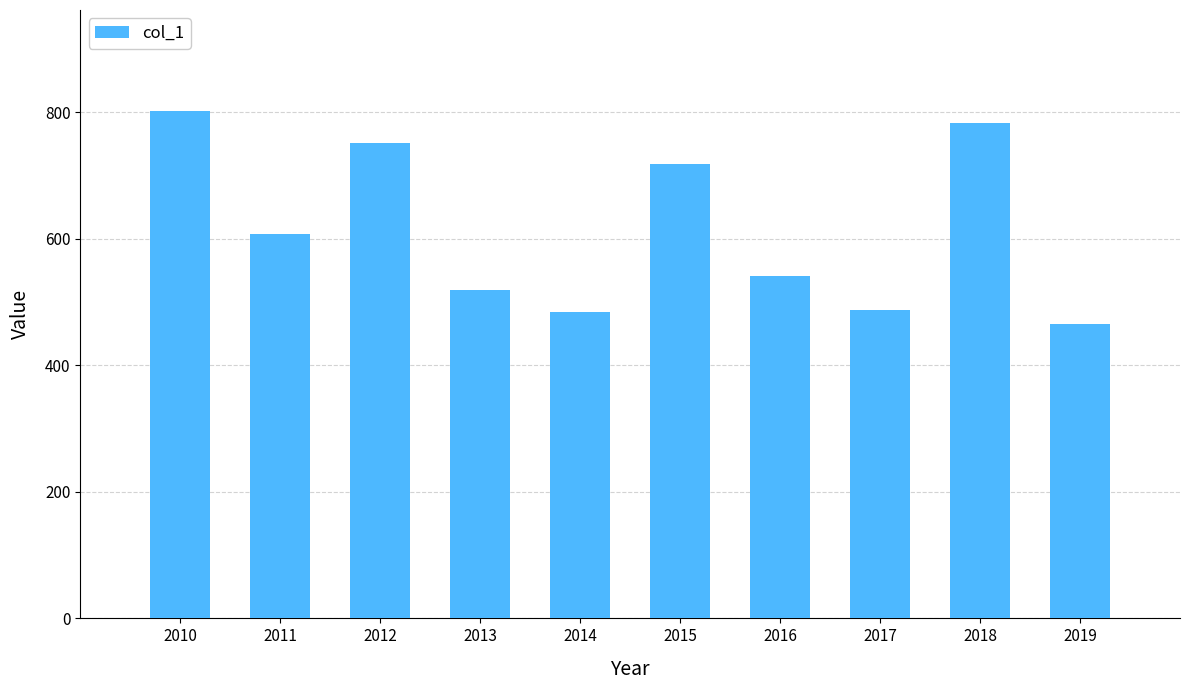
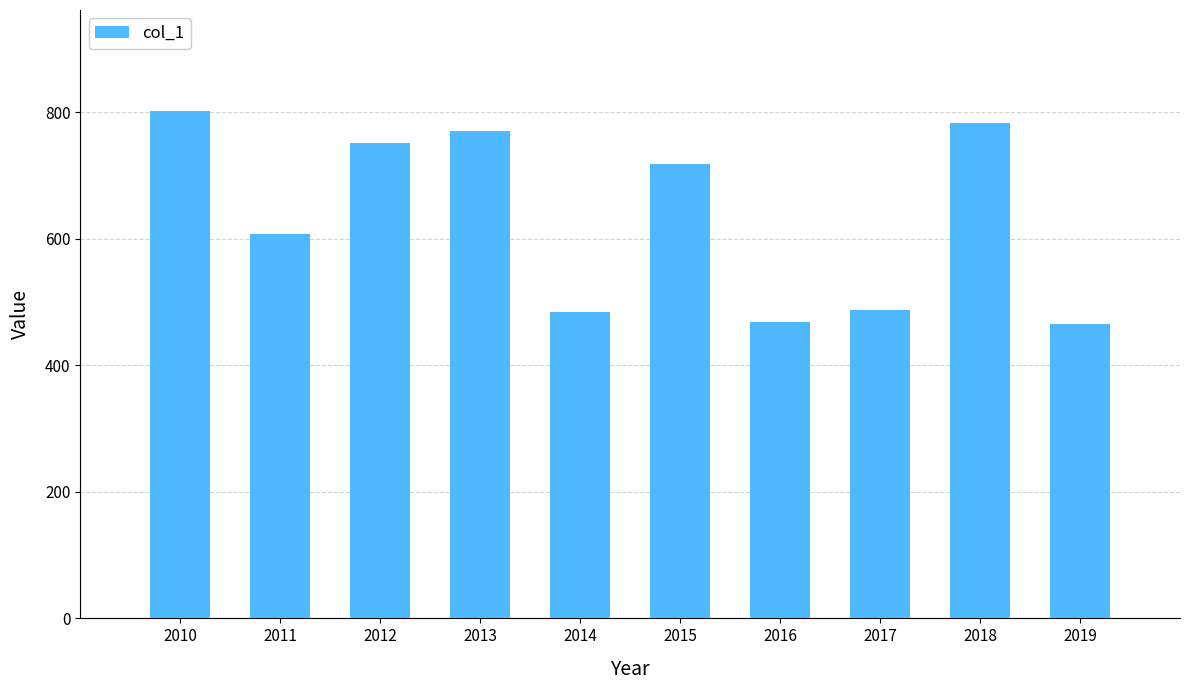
  {
    "2010": 800,
    "2011": 610,
    "2012": 750,
-   "2013": 520,
+   "2013": 770,
    "2014": 490,
    "2015": 720,
-   "2016": 540,
+   "2016": 470,
    "2017": 490,
    "2018": 780,
    "2019": 470
  }
